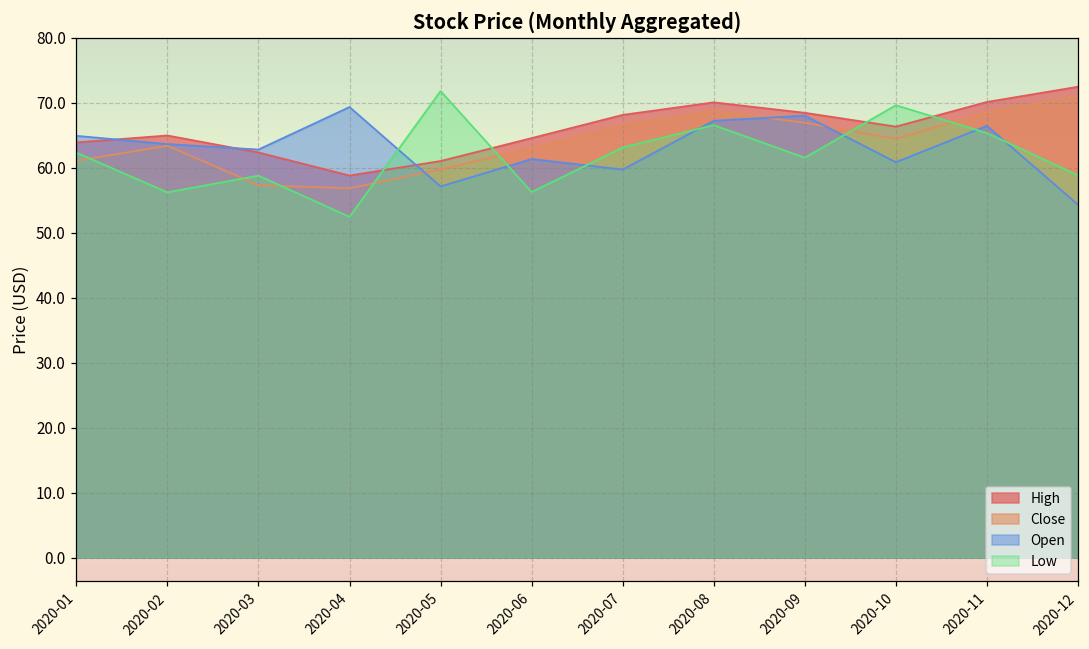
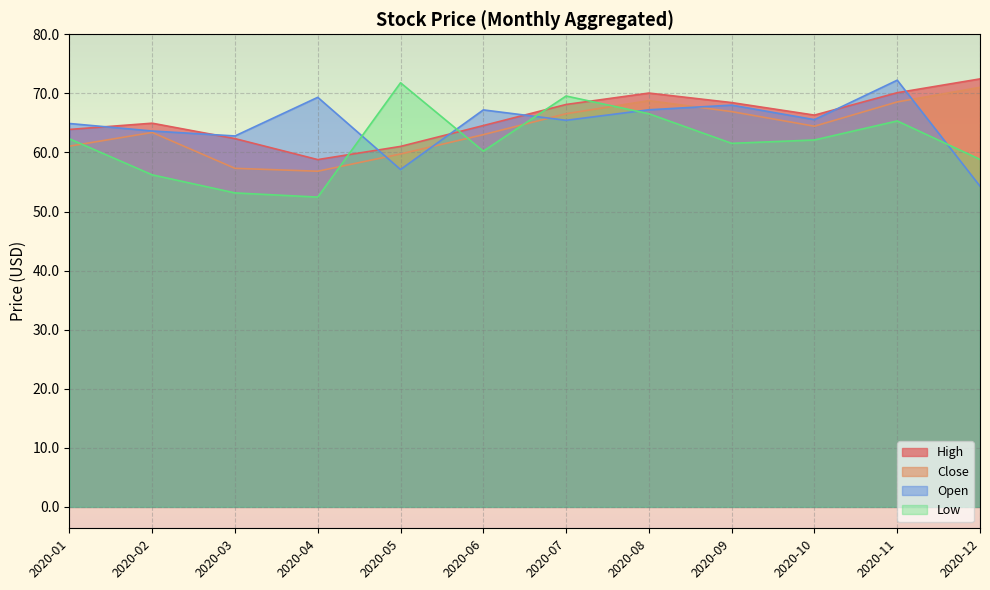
  {
    "Open": {
      "2020-01": 65,
      "2020-03": 63,
      "2020-04": 69,
      "2020-05": 57,
-     "2020-06": 61,
-     "2020-07": 60,
+     "2020-06": 67,
+     "2020-07": 65,
      "2020-08": 67,
-     "2020-10": 61,
-     "2020-11": 66,
+     "2020-10": 66,
+     "2020-11": 72,
      "2020-12": 54
    },
    "Low": {
      "2020-01": 62,
      "2020-02": 56,
-     "2020-03": 59,
+     "2020-03": 53,
      "2020-04": 52,
      "2020-05": 72,
-     "2020-06": 56,
-     "2020-07": 63,
+     "2020-06": 60,
+     "2020-07": 70,
      "2020-08": 67,
      "2020-09": 62,
-     "2020-10": 70,
+     "2020-10": 62,
      "2020-11": 65,
      "2020-12": 59
    }
  }
